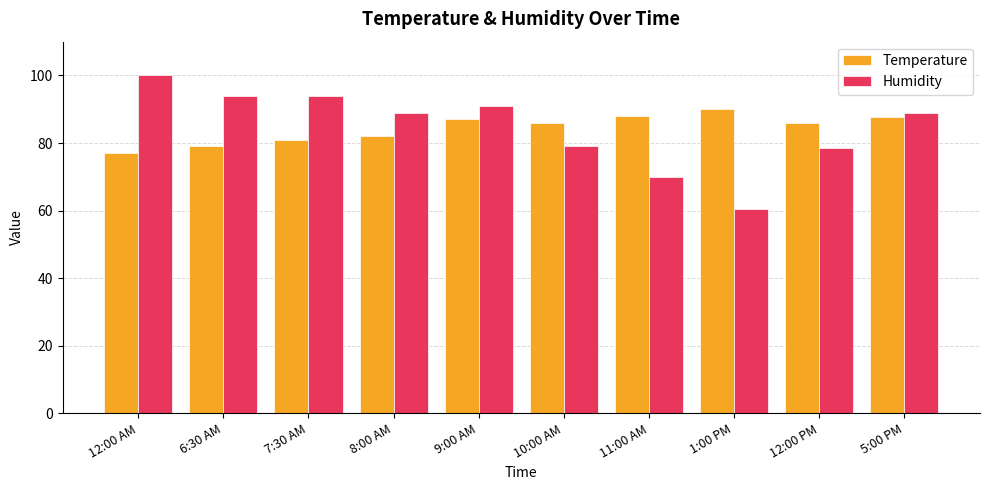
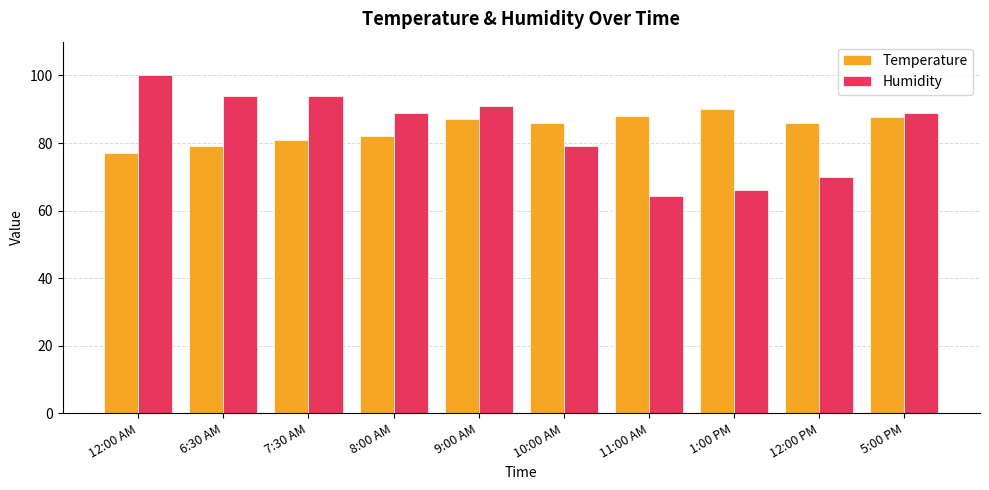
  {
    "Temperature": {
      "12:00 AM": 77,
      "6:30 AM": 79,
      "7:30 AM": 81,
      "8:00 AM": 82,
      "9:00 AM": 87,
      "10:00 AM": 86,
      "11:00 AM": 88,
      "1:00 PM": 90,
      "12:00 PM": 86,
      "5:00 PM": 88
    },
    "Humidity": {
      "12:00 AM": 100,
      "6:30 AM": 94,
      "7:30 AM": 94,
      "8:00 AM": 89,
      "9:00 AM": 91,
      "10:00 AM": 79,
-     "11:00 AM": 70,
-     "1:00 PM": 60,
-     "12:00 PM": 79,
+     "11:00 AM": 64,
+     "1:00 PM": 66,
+     "12:00 PM": 70,
      "5:00 PM": 89
    }
  }
